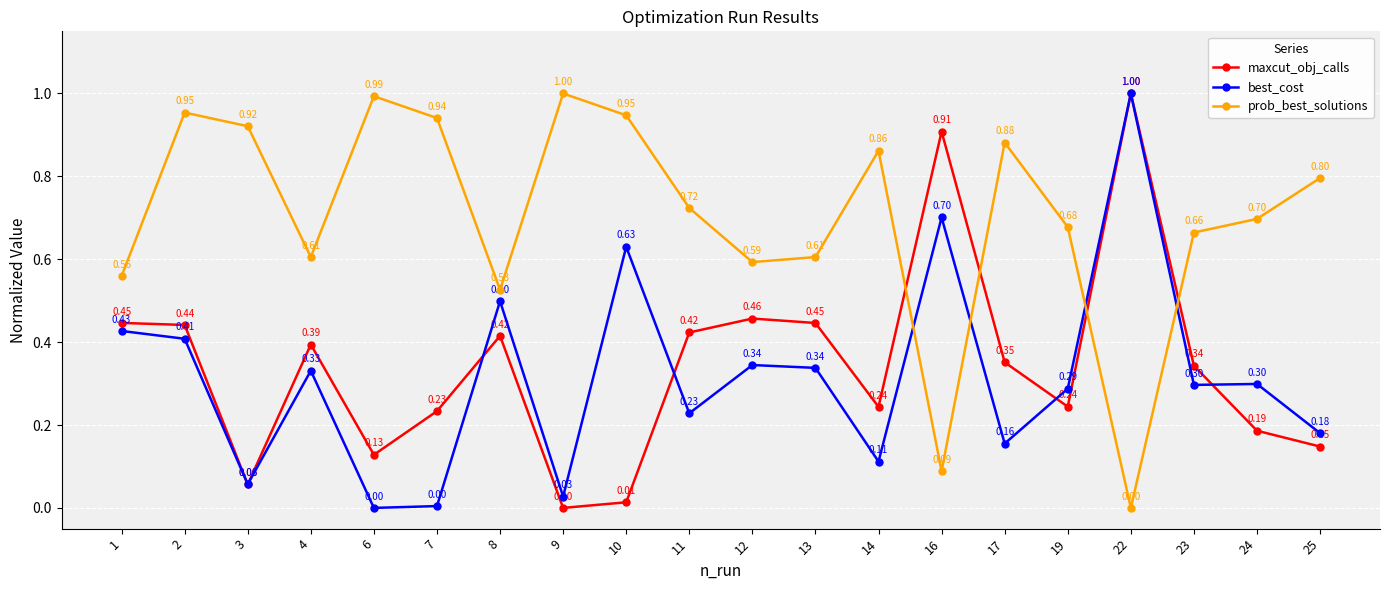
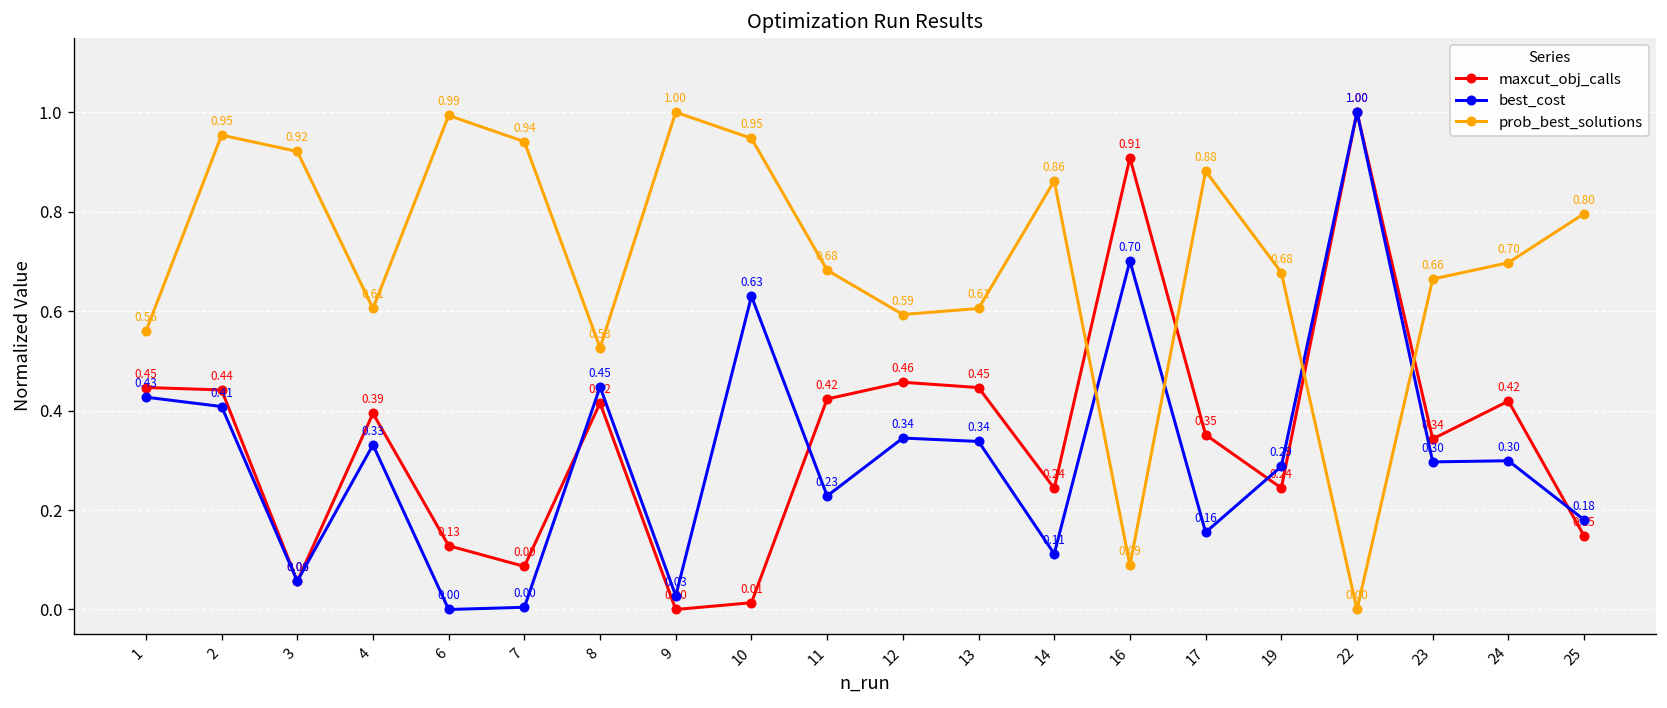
  {
    "maxcut_obj_calls": {
      "2": 0.44,
      "4": 0.39,
      "6": 0.13,
-     "7": 0.23,
+     "7": 0.09,
      "10": 0.01,
      "11": 0.42,
      "12": 0.46,
      "13": 0.45,
      "14": 0.24,
      "16": 0.91,
      "17": 0.35,
      "23": 0.34,
-     "24": 0.19
+     "24": 0.42
    },
    "best_cost": {
      "4": 0.33,
      "6": 0.00,
      "7": 0.00,
-     "8": 0.50,
+     "8": 0.45,
      "9": 0.03,
      "10": 0.63,
      "11": 0.23,
      "12": 0.34,
      "13": 0.34,
      "14": 0.11,
      "16": 0.70,
      "17": 0.16,
      "19": 0.29,
      "23": 0.30,
      "24": 0.30,
      "25": 0.18
    },
    "prob_best_solutions": {
      "1": 0.56,
      "2": 0.95,
      "3": 0.92,
      "4": 0.61,
      "6": 0.99,
      "7": 0.94,
      "8": 0.53,
      "9": 1.00,
      "10": 0.95,
-     "11": 0.72,
+     "11": 0.68,
      "12": 0.59,
      "13": 0.61,
      "14": 0.86,
      "16": 0.09,
      "17": 0.88,
      "19": 0.68,
      "22": 0.00,
      "23": 0.66,
      "24": 0.70,
      "25": 0.80
    }
  }
